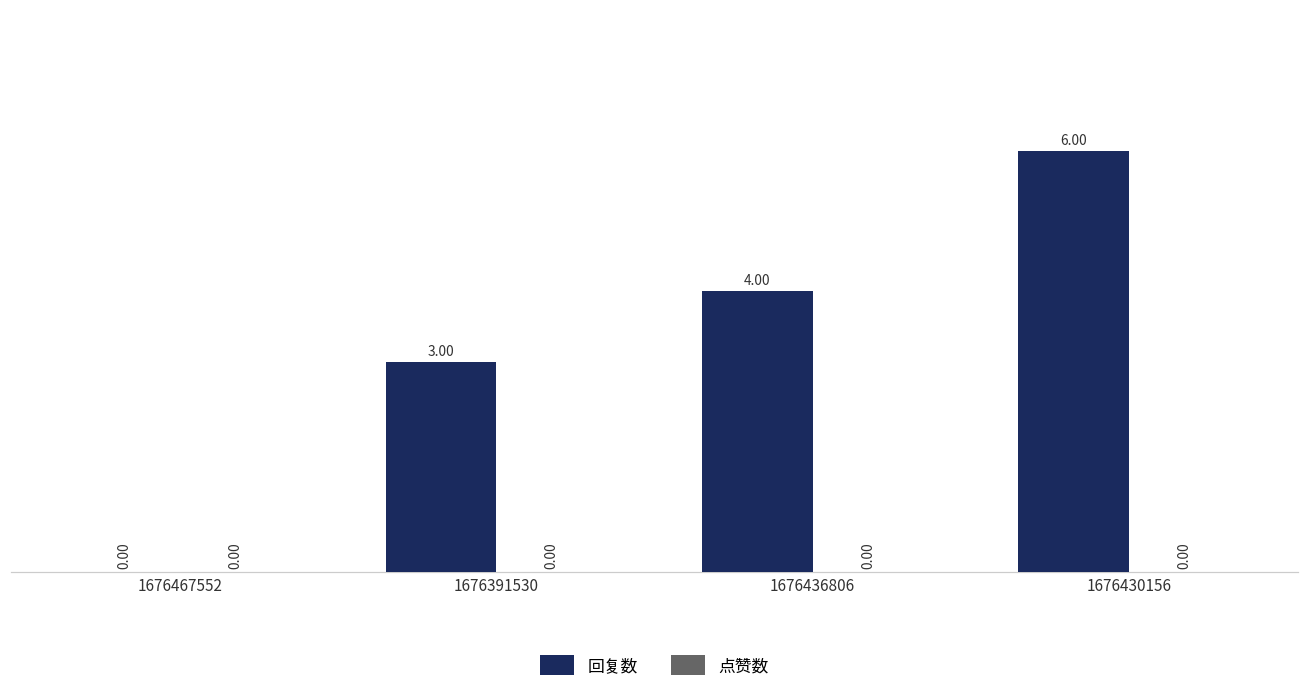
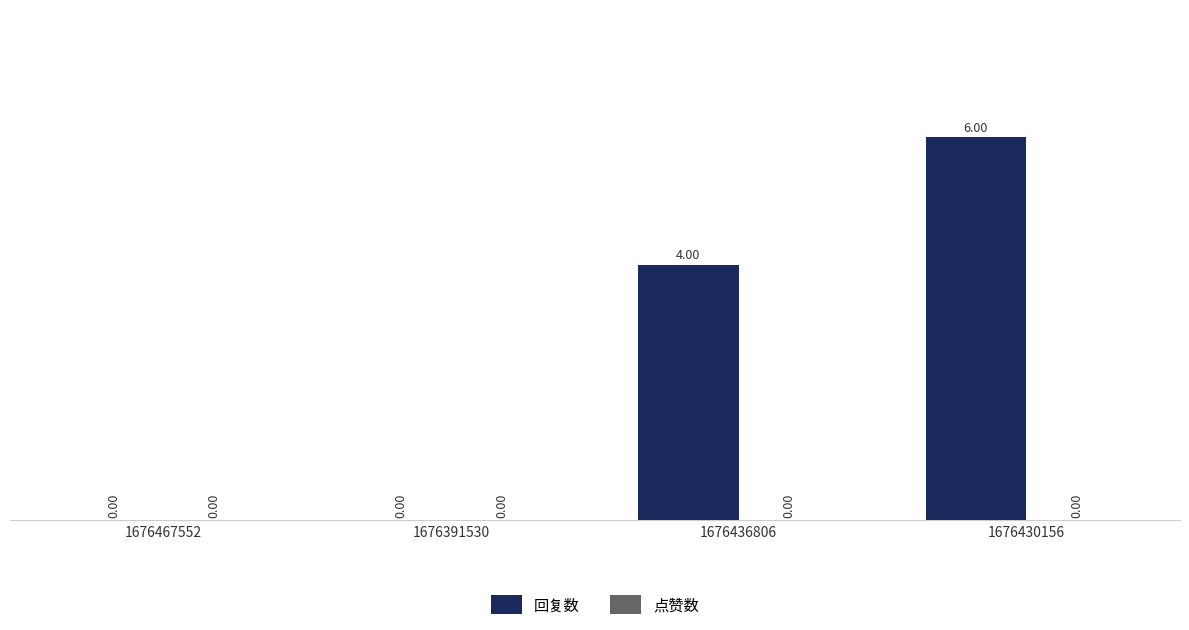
  {
    "回复数": {
      "1676467552": 0.00,
-     "1676391530": 3.00,
+     "1676391530": 0.00,
      "1676436806": 4.00,
      "1676430156": 6.00
    },
    "点赞数": {
      "1676467552": 0.00,
      "1676391530": 0.00,
      "1676436806": 0.00,
      "1676430156": 0.00
    }
  }
